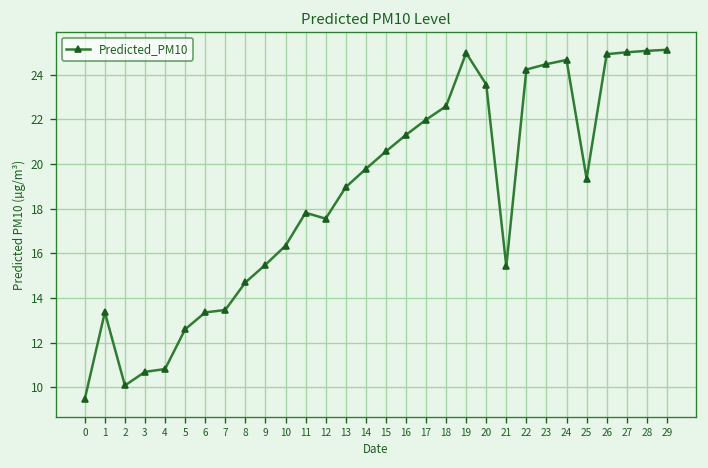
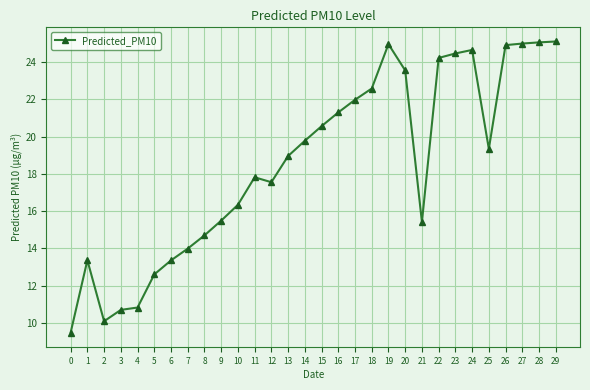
  {
    "0": 9.5,
    "1": 13.4,
    "2": 10.1,
    "3": 10.7,
    "4": 10.8,
    "5": 12.6,
    "6": 13.4,
-   "7": 13.5,
+   "7": 14.0,
    "8": 14.7,
    "9": 15.5,
    "10": 16.3,
    "11": 17.8,
    "12": 17.6,
    "13": 19.0,
    "14": 19.8,
    "15": 20.6,
    "16": 21.3,
    "17": 22.0,
    "18": 22.6,
    "19": 25.0,
    "20": 23.6,
    "21": 15.4,
    "22": 24.2,
    "23": 24.5,
    "24": 24.7,
    "25": 19.3,
    "26": 24.9,
    "27": 25.0,
    "28": 25.1,
    "29": 25.1
  }
